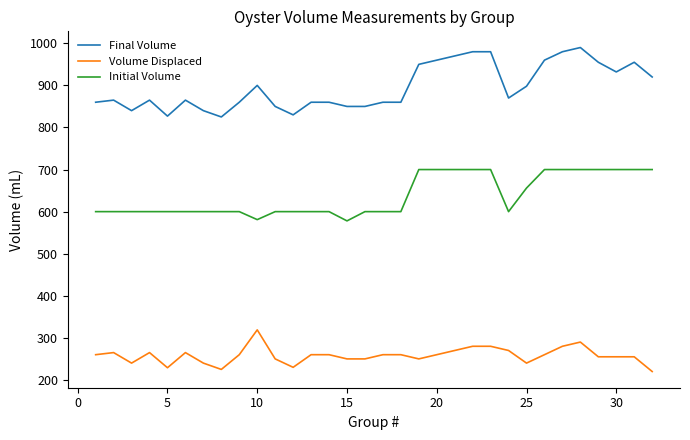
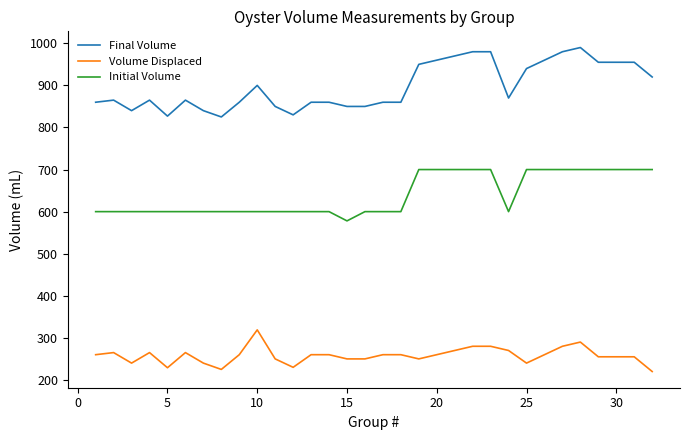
  {
    "Final Volume": {
      "5": 830,
      "10": 900,
      "15": 850,
      "20": 960,
-     "25": 900,
-     "30": 930
+     "25": 940,
+     "30": 960
    },
    "Volume Displaced": {
      "5": 230,
      "10": 320,
      "15": 250,
      "20": 260,
      "25": 240,
      "30": 260
    },
    "Initial Volume": {
      "5": 600,
-     "10": 580,
+     "10": 600,
      "15": 580,
      "20": 700,
-     "25": 660,
+     "25": 700,
      "30": 700
    }
  }
